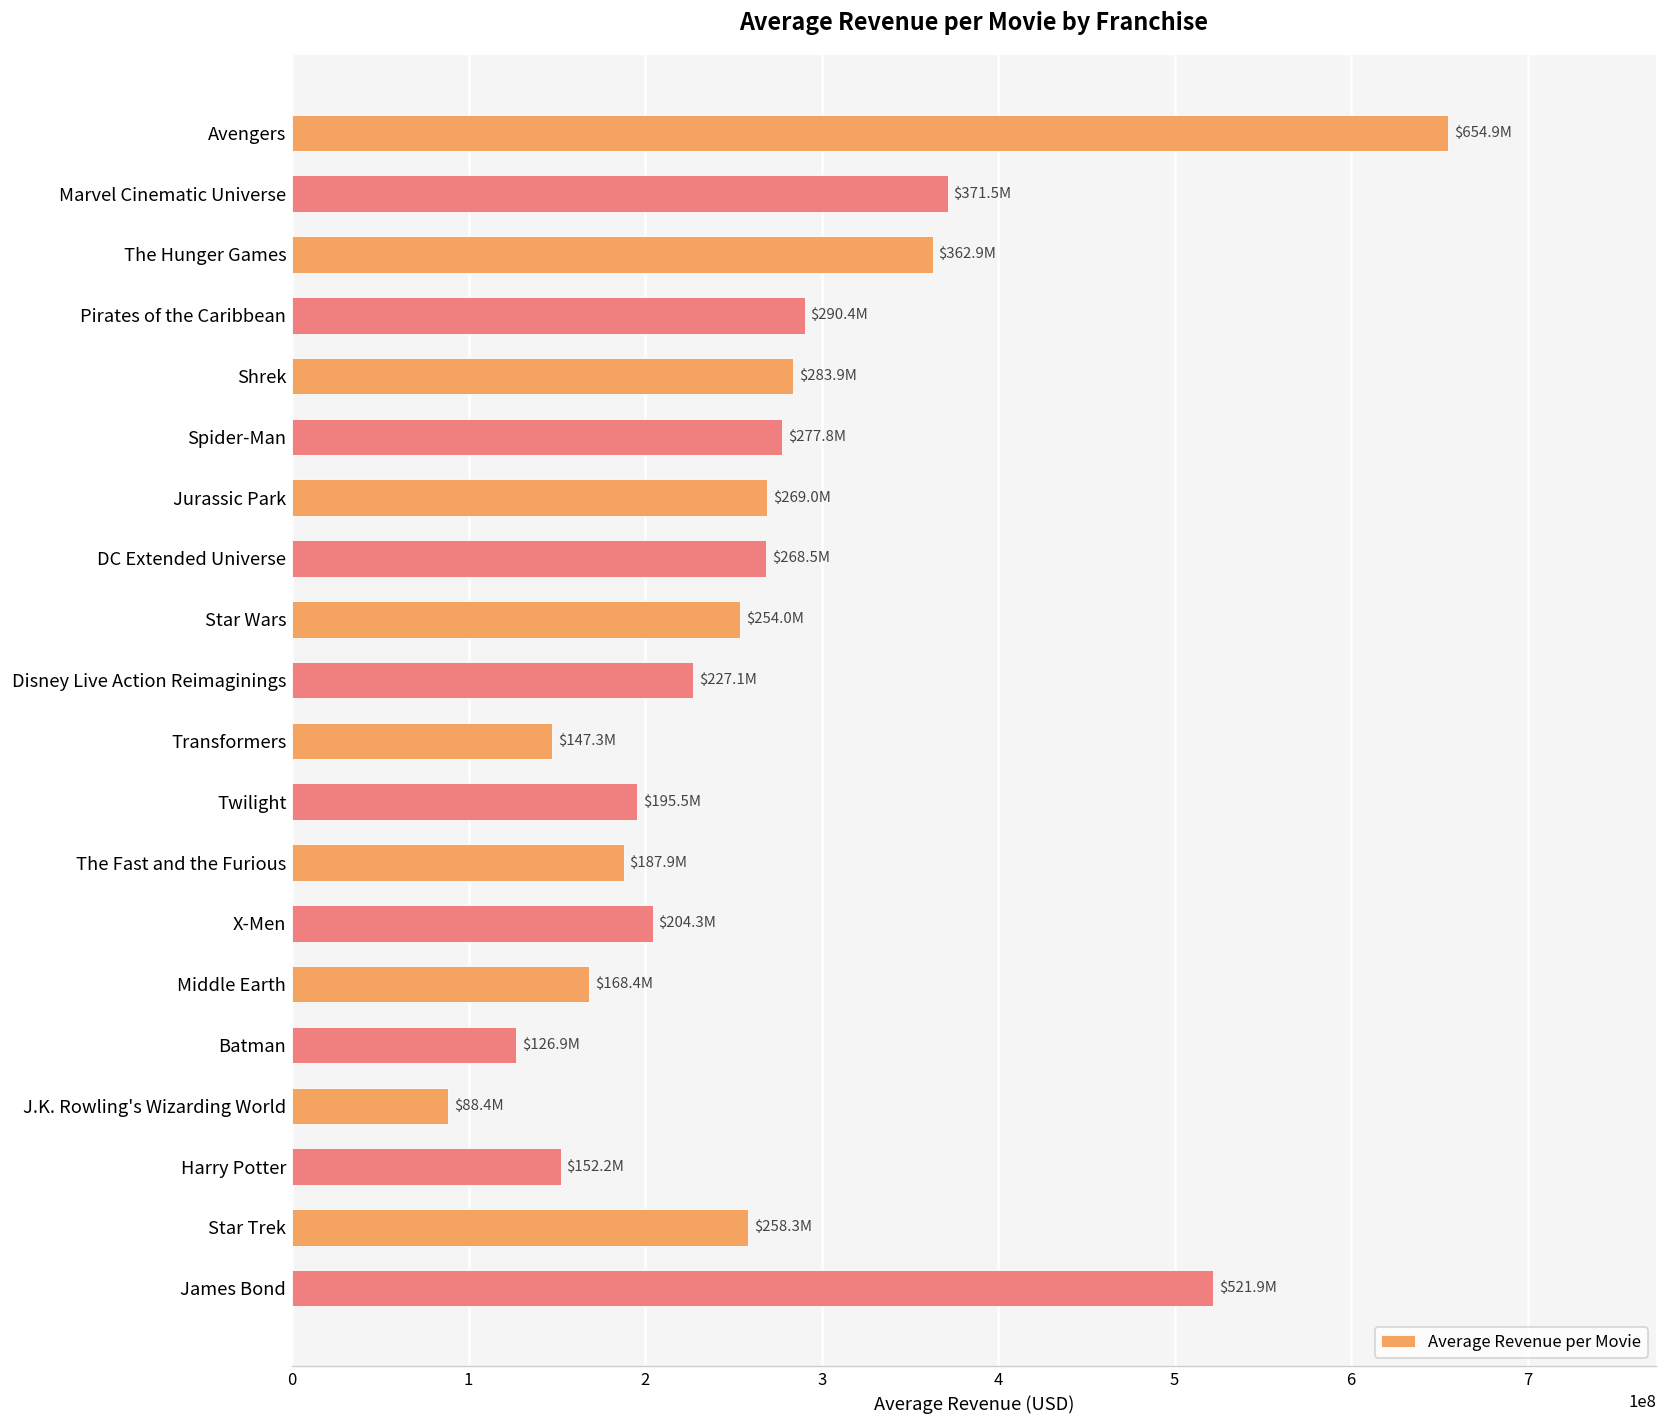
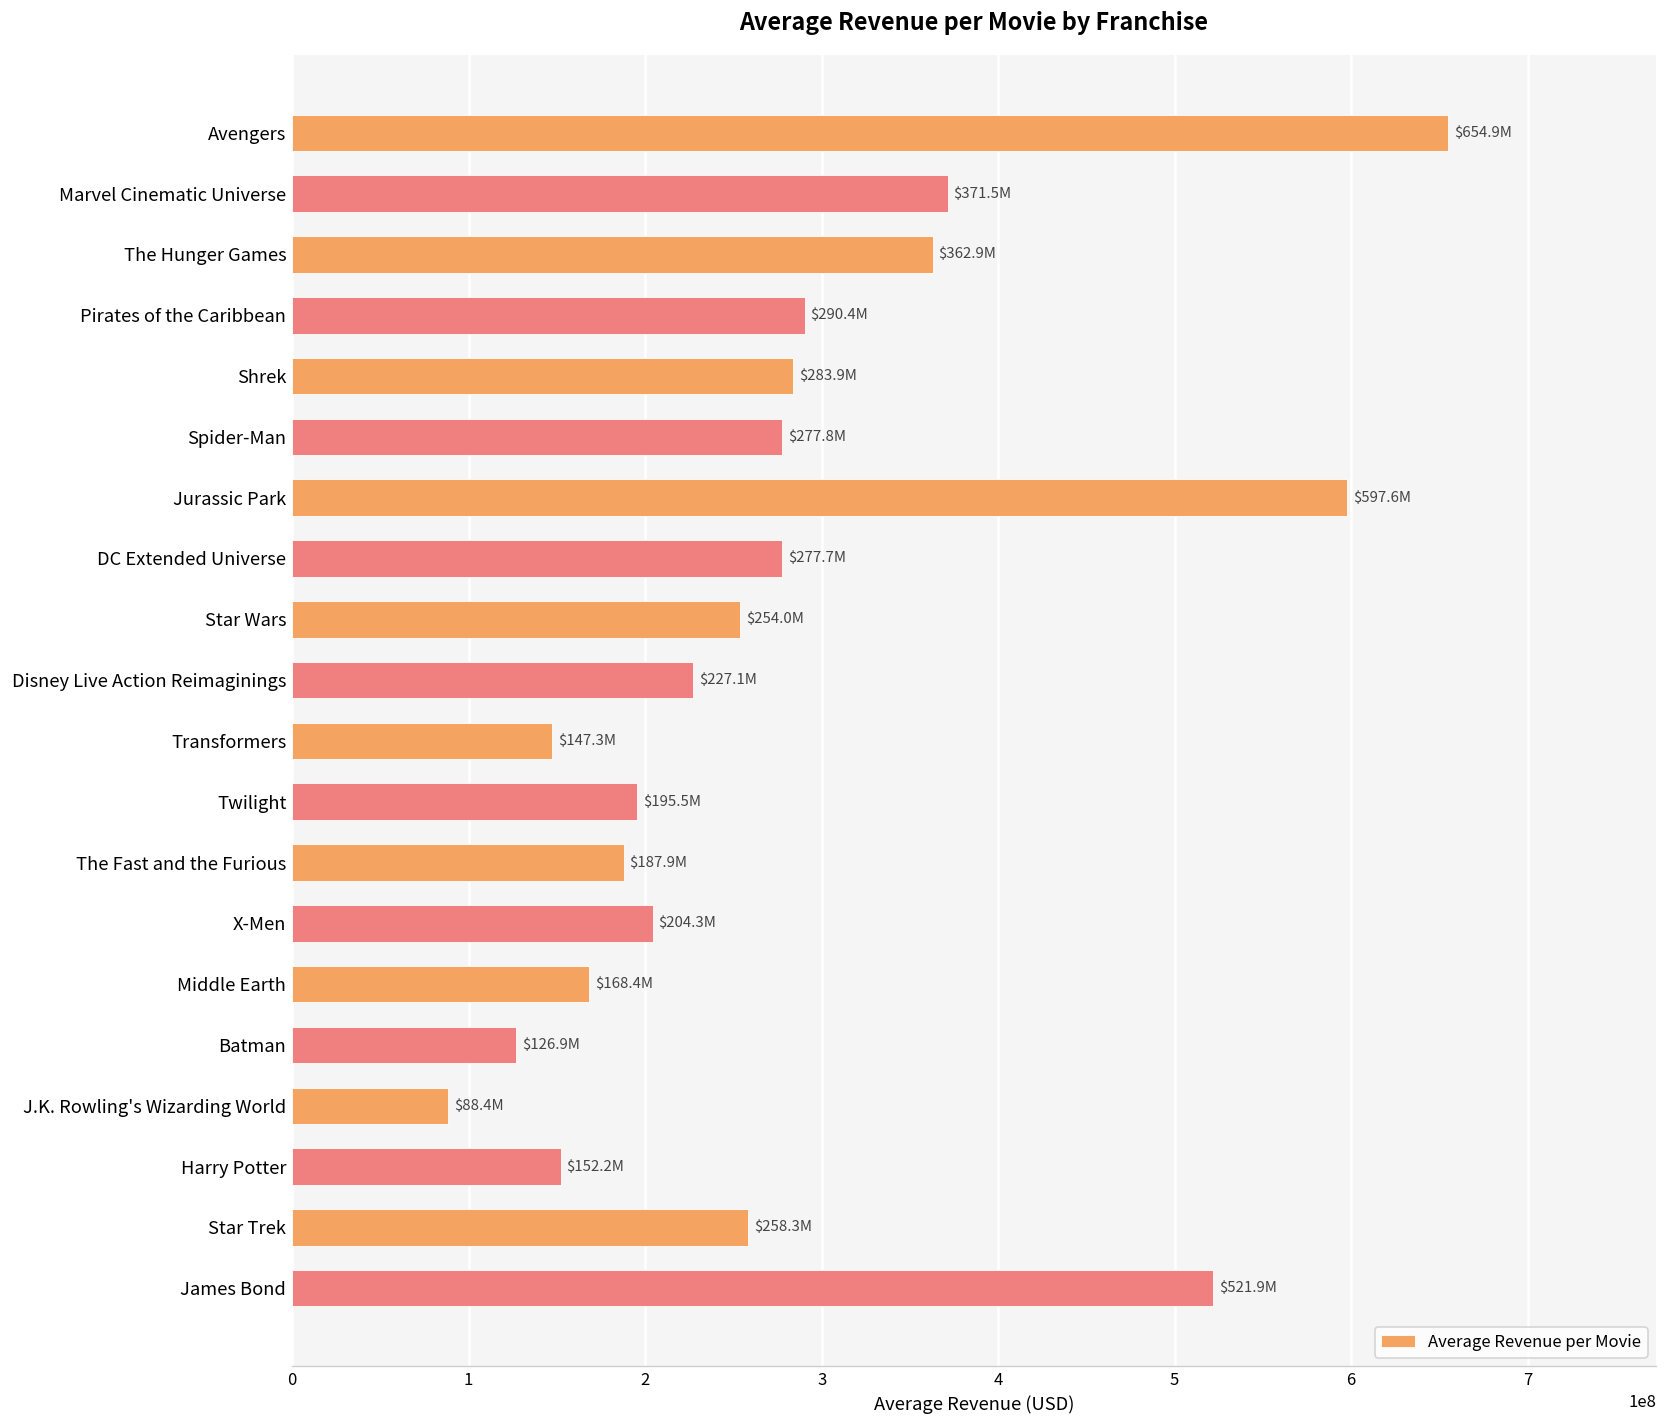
  {
    "Avengers": "$654.9M",
    "Marvel Cinematic Universe": "$371.5M",
    "The Hunger Games": "$362.9M",
    "Pirates of the Caribbean": "$290.4M",
    "Shrek": "$283.9M",
    "Spider-Man": "$277.8M",
-   "Jurassic Park": "$269.0M",
-   "DC Extended Universe": "$268.5M",
+   "Jurassic Park": "$597.6M",
+   "DC Extended Universe": "$277.7M",
    "Star Wars": "$254.0M",
    "Disney Live Action Reimaginings": "$227.1M",
    "Transformers": "$147.3M",
    "Twilight": "$195.5M",
    "The Fast and the Furious": "$187.9M",
    "X-Men": "$204.3M",
    "Middle Earth": "$168.4M",
    "Batman": "$126.9M",
    "J.K. Rowling's Wizarding World": "$88.4M",
    "Harry Potter": "$152.2M",
    "Star Trek": "$258.3M",
    "James Bond": "$521.9M"
  }
